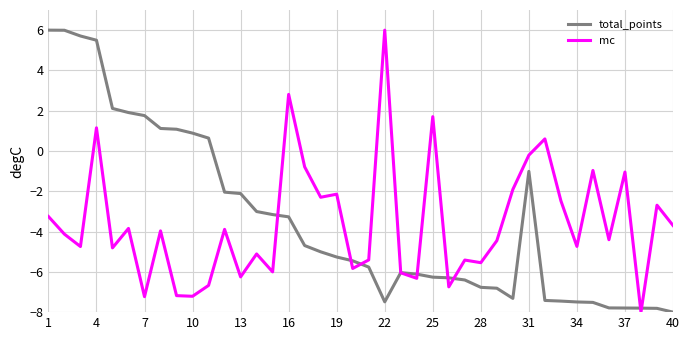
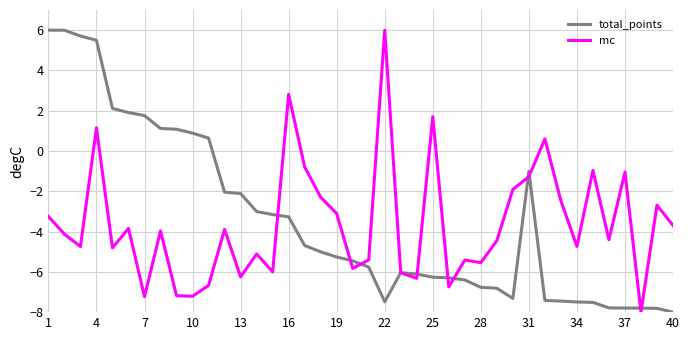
  {
    "total_points": {
      "1": 6.0,
      "4": 5.5,
      "7": 1.8,
      "10": 0.9,
      "13": -2.1,
      "16": -3.3,
      "19": -5.3,
      "22": -7.5,
      "25": -6.3,
      "28": -6.8,
      "31": -1.0,
      "34": -7.5,
      "37": -7.8,
      "40": -8.0
    },
    "mc": {
      "1": -3.3,
      "4": 1.2,
      "7": -7.2,
      "10": -7.2,
      "13": -6.3,
      "16": 2.8,
-     "19": -2.1,
+     "19": -3.1,
      "22": 6.0,
      "25": 1.7,
      "28": -5.5,
-     "31": -0.2,
+     "31": -1.3,
      "34": -4.7,
      "37": -1.0,
      "40": -3.7
    }
  }
